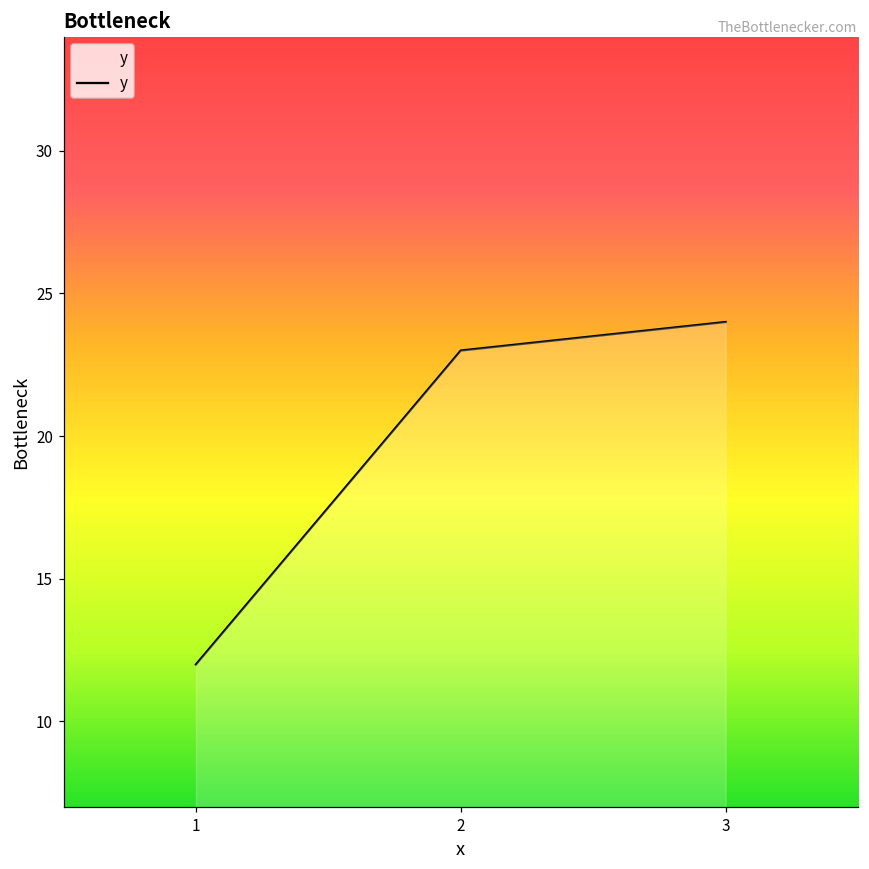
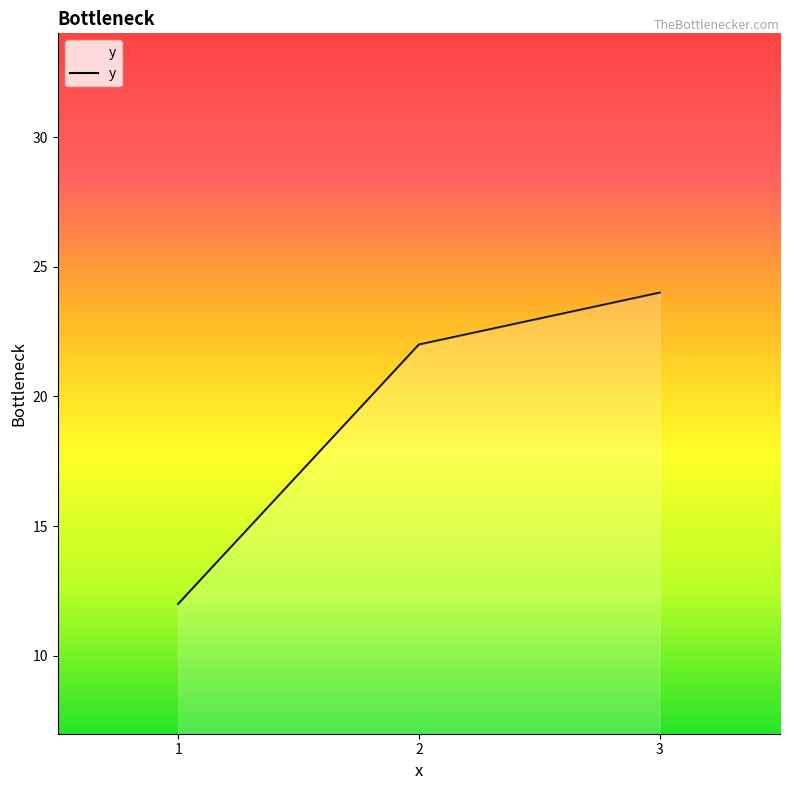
  {
    "1": 12,
-   "2": 23,
+   "2": 22,
    "3": 24
  }
